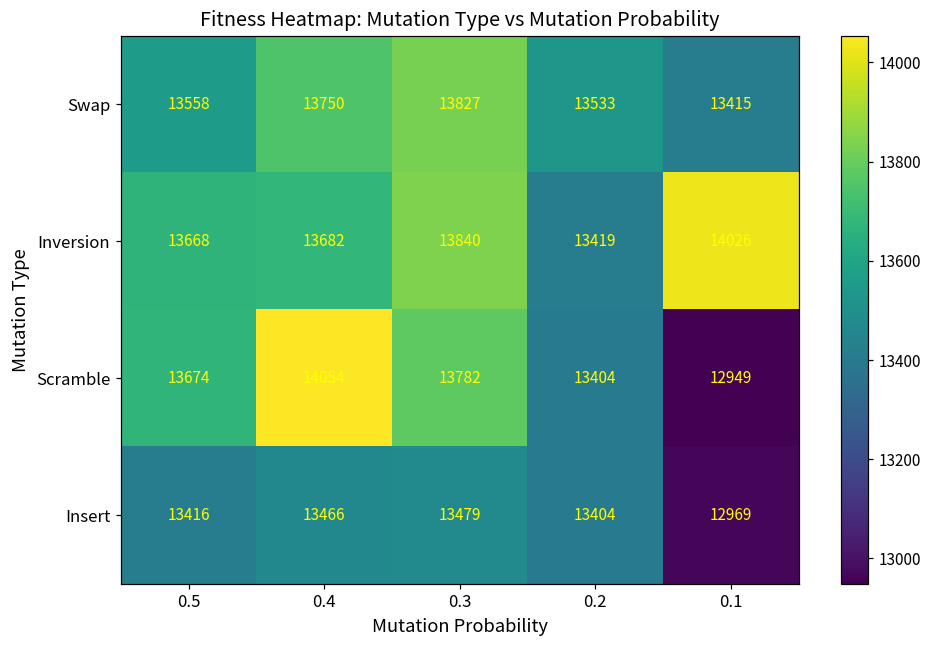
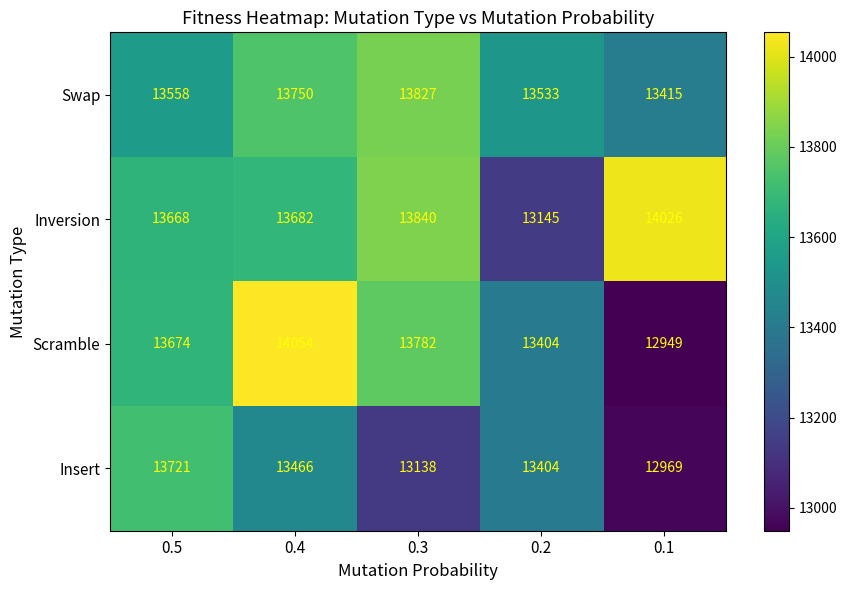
  {
    "Swap": {
      "0.5": 13558,
      "0.4": 13750,
      "0.3": 13827,
      "0.2": 13533,
      "0.1": 13415
    },
    "Inversion": {
      "0.5": 13668,
      "0.4": 13682,
      "0.3": 13840,
-     "0.2": 13419
+     "0.2": 13145
    },
    "Scramble": {
      "0.5": 13674,
      "0.3": 13782,
      "0.2": 13404,
      "0.1": 12949
    },
    "Insert": {
-     "0.5": 13416,
+     "0.5": 13721,
      "0.4": 13466,
-     "0.3": 13479,
+     "0.3": 13138,
      "0.2": 13404,
      "0.1": 12969
    }
  }
